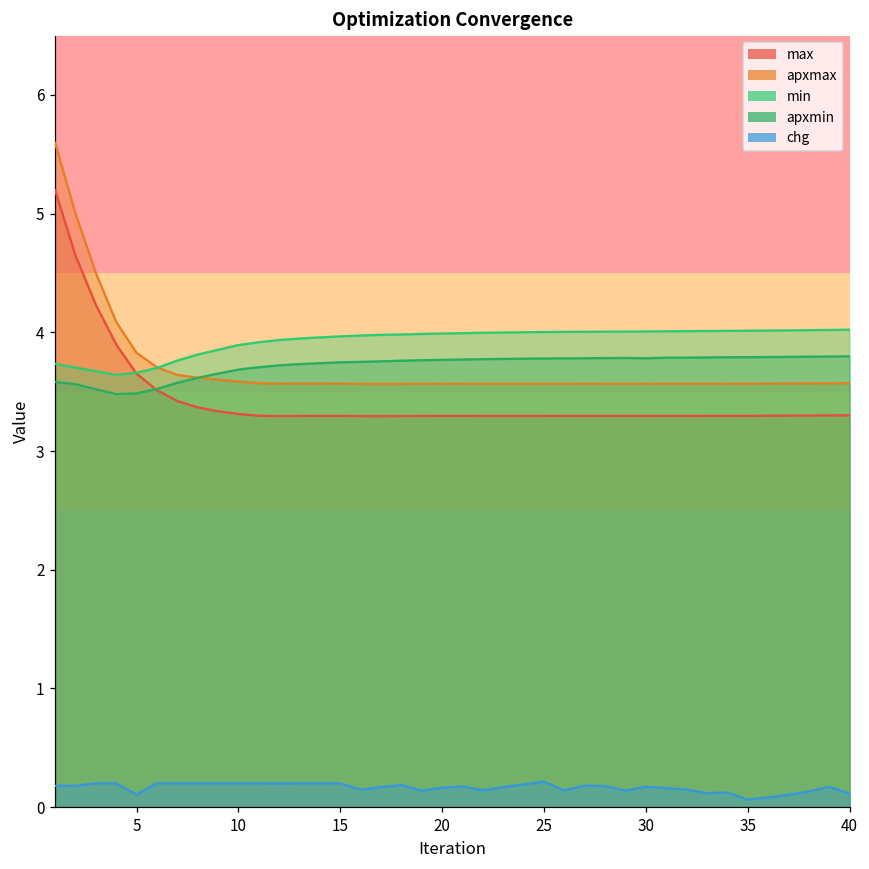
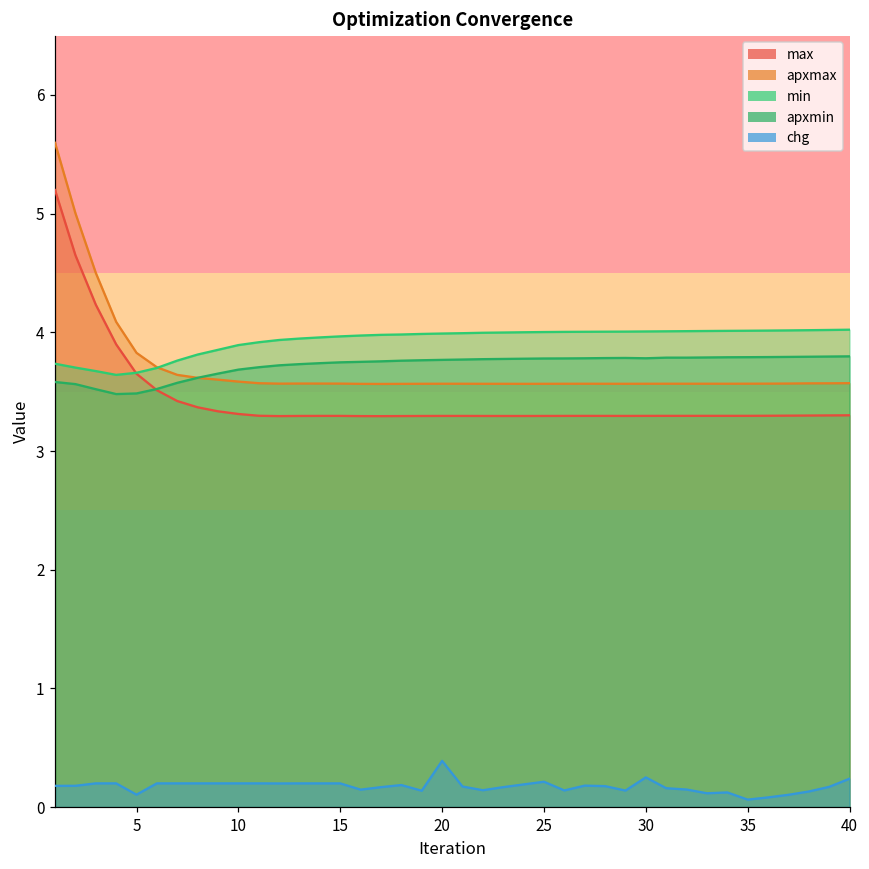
  {
    "chg": {
      "5": 0.10,
      "10": 0.20,
      "15": 0.20,
-     "20": 0.16,
+     "20": 0.39,
      "25": 0.21,
-     "30": 0.17,
+     "30": 0.25,
      "35": 0.06,
-     "40": 0.11
+     "40": 0.24
    }
  }
